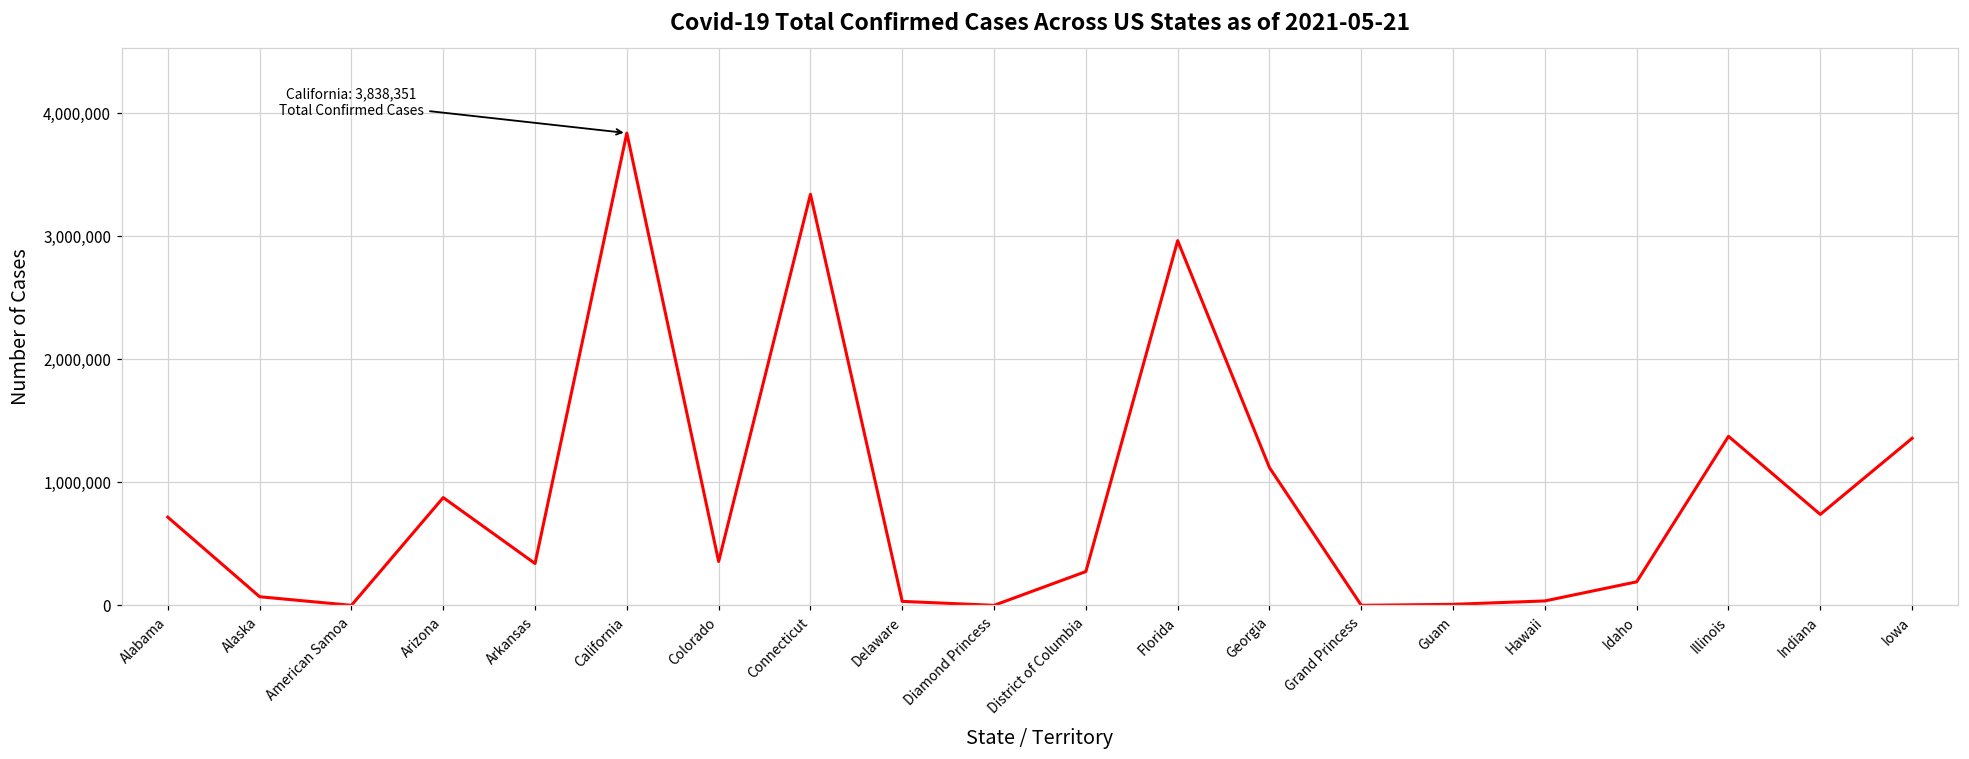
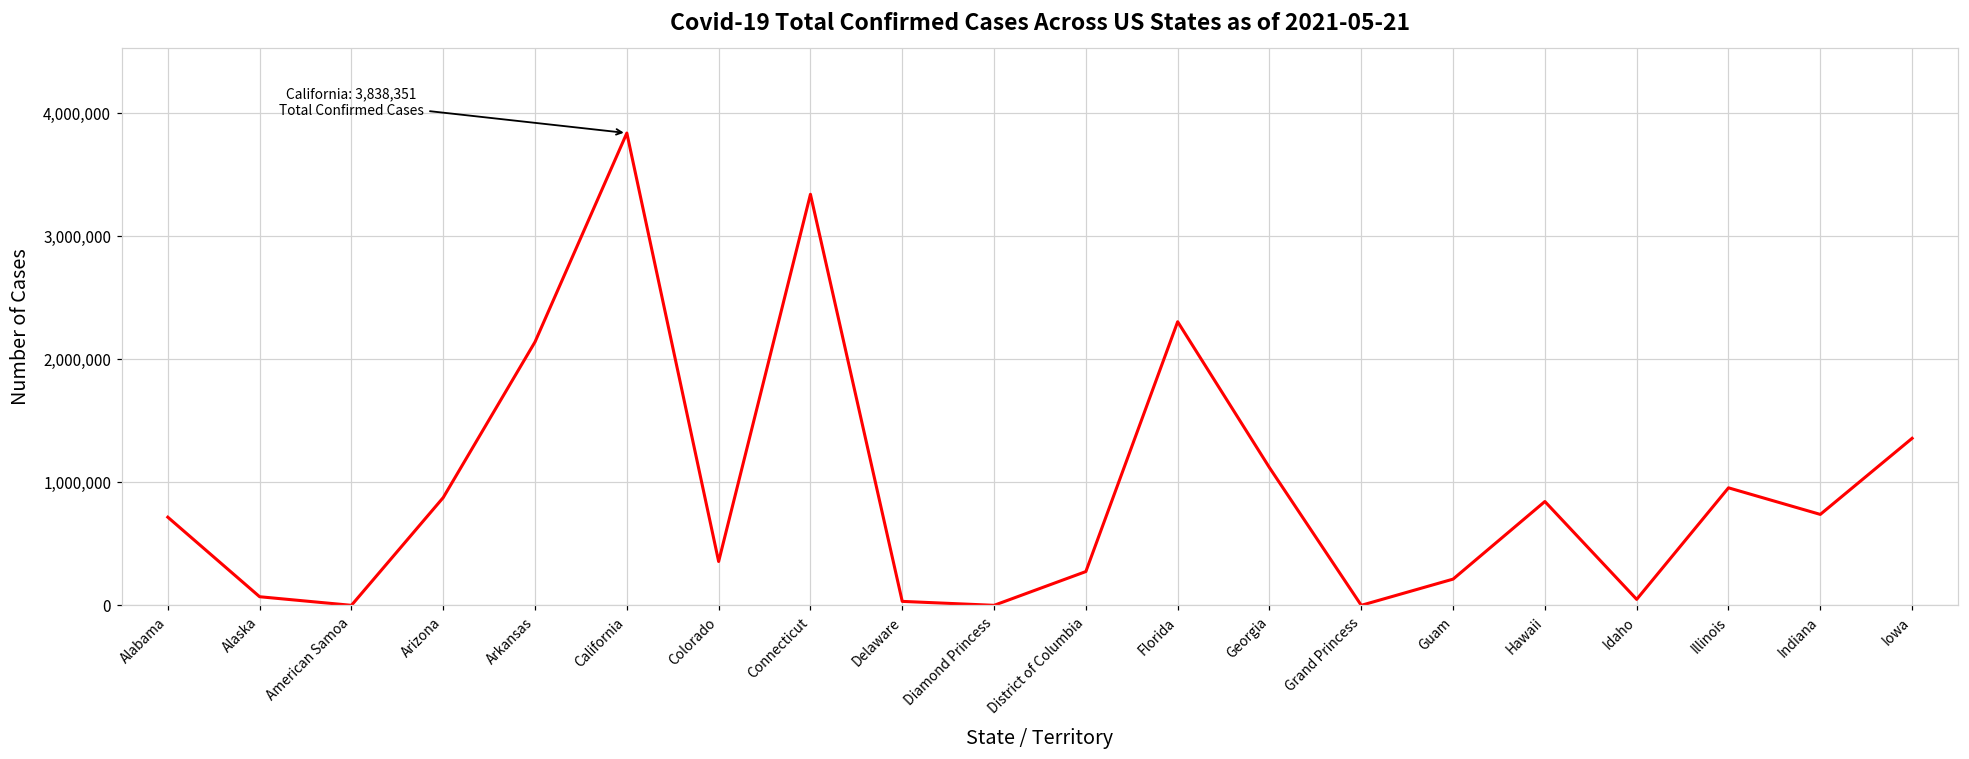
  {
    "Alabama": "720,000",
    "Alaska": "70,000",
    "American Samoa": "0",
    "Arizona": "880,000",
-   "Arkansas": "340,000",
+   "Arkansas": "2,140,000",
    "Colorado": "360,000",
    "Connecticut": "3,340,000",
    "Delaware": "30,000",
    "Diamond Princess": "0",
    "District of Columbia": "270,000",
-   "Florida": "2,960,000",
+   "Florida": "2,300,000",
    "Georgia": "1,120,000",
    "Grand Princess": "0",
-   "Guam": "10,000",
-   "Hawaii": "40,000",
-   "Idaho": "190,000",
-   "Illinois": "1,370,000",
+   "Guam": "210,000",
+   "Hawaii": "840,000",
+   "Idaho": "50,000",
+   "Illinois": "960,000",
    "Indiana": "740,000",
    "Iowa": "1,360,000"
  }
